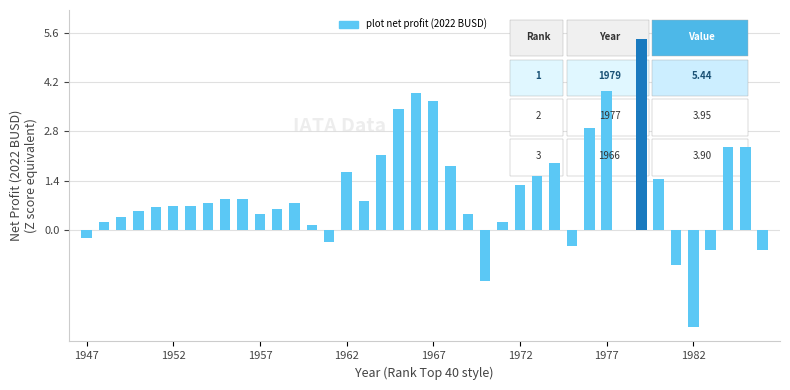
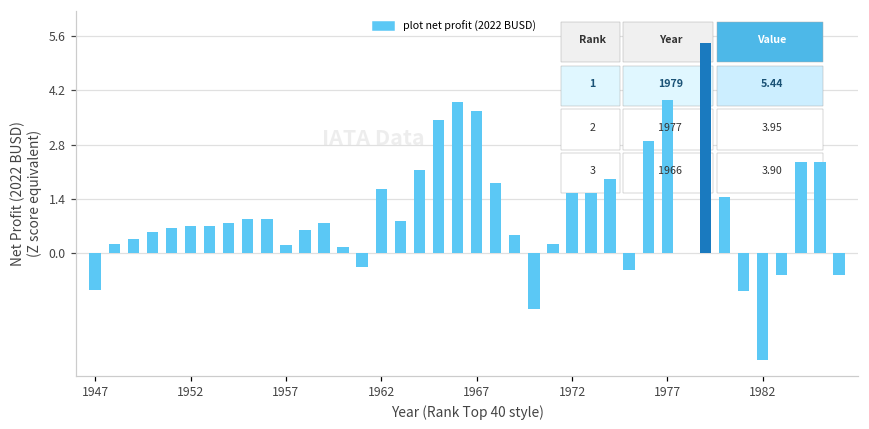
  {
-   "1947": -0.2,
+   "1947": -1.0,
    "1952": 0.7,
-   "1957": 0.5,
+   "1957": 0.2,
    "1962": 1.7,
    "1967": 3.7,
-   "1972": 1.3,
+   "1972": 1.5,
    "1982": -2.8
  }
